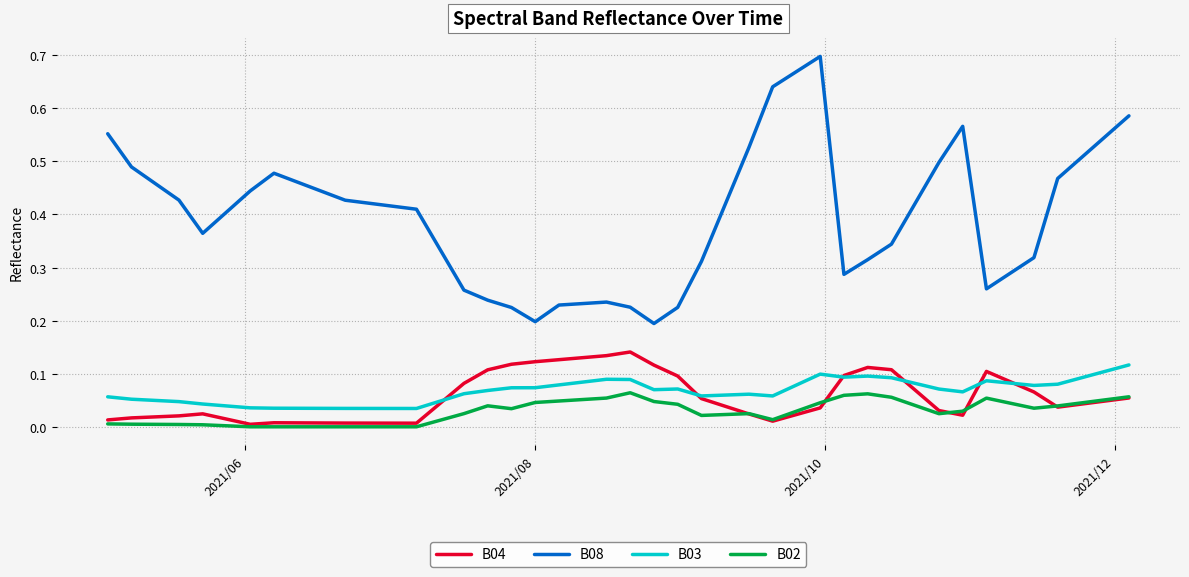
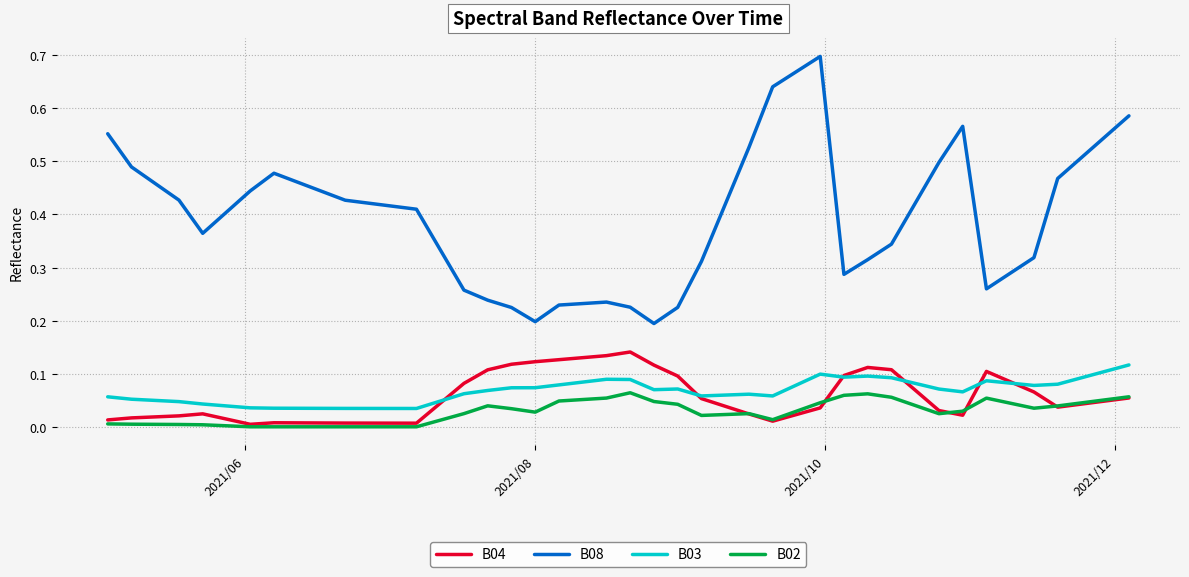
  {
    "B04": {
      "2021/08": 0.12
    },
    "B08": {
      "2021/08": 0.20
    },
    "B03": {
      "2021/08": 0.07
    },
    "B02": {
-     "2021/08": 0.05
+     "2021/08": 0.03
    }
  }
